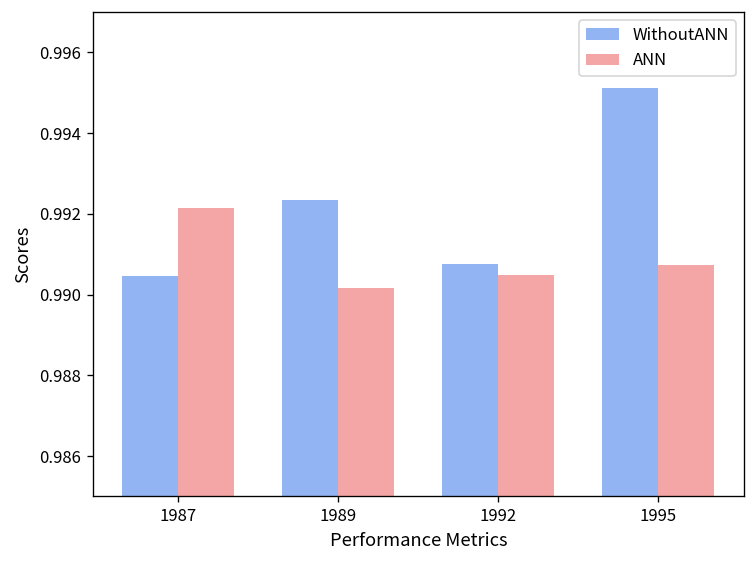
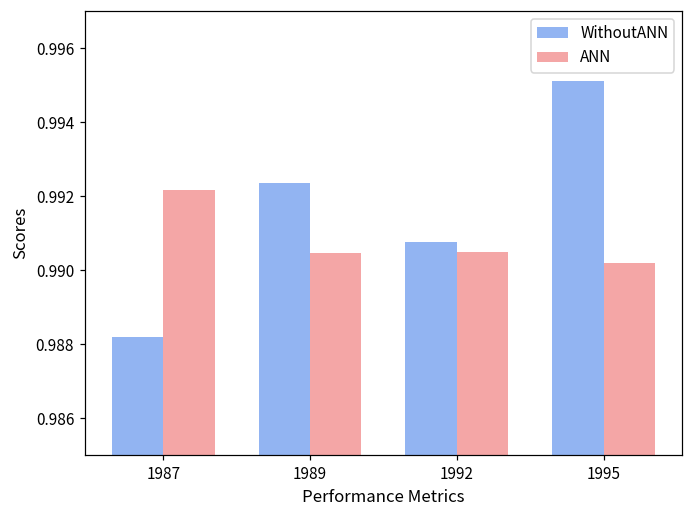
  {
    "WithoutANN": {
-     "1987": 0.9904,
+     "1987": 0.9882,
      "1989": 0.9924,
      "1992": 0.9908,
      "1995": 0.9951
    },
    "ANN": {
      "1987": 0.9922,
-     "1989": 0.9902,
+     "1989": 0.9905,
      "1992": 0.9905,
-     "1995": 0.9907
+     "1995": 0.9902
    }
  }
